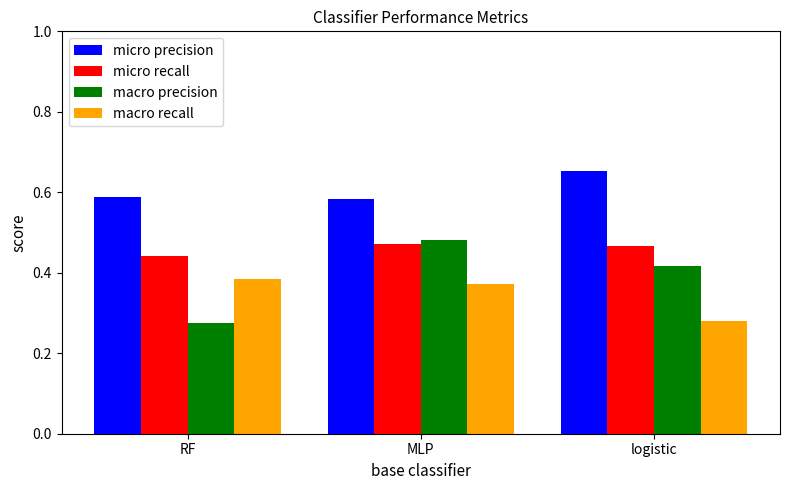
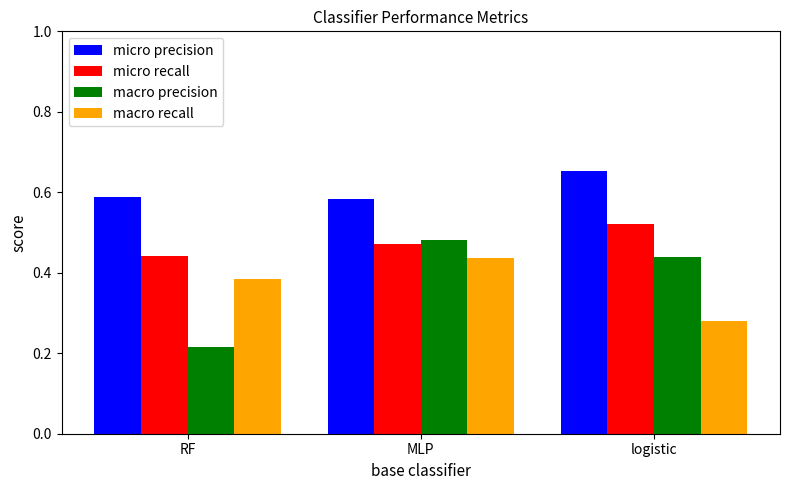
  {
    "micro precision": {
      "RF": 0.59,
      "MLP": 0.58,
      "logistic": 0.65
    },
    "micro recall": {
      "RF": 0.44,
      "MLP": 0.47,
-     "logistic": 0.47
+     "logistic": 0.52
    },
    "macro precision": {
-     "RF": 0.28,
+     "RF": 0.22,
      "MLP": 0.48,
-     "logistic": 0.42
+     "logistic": 0.44
    },
    "macro recall": {
      "RF": 0.38,
-     "MLP": 0.37,
+     "MLP": 0.44,
      "logistic": 0.28
    }
  }
